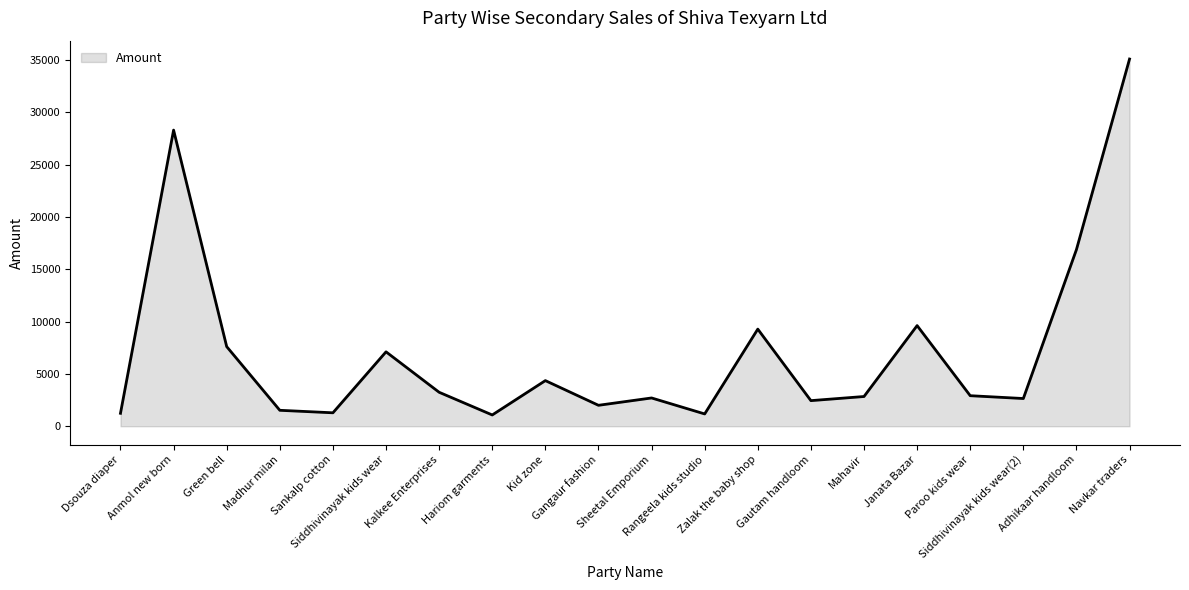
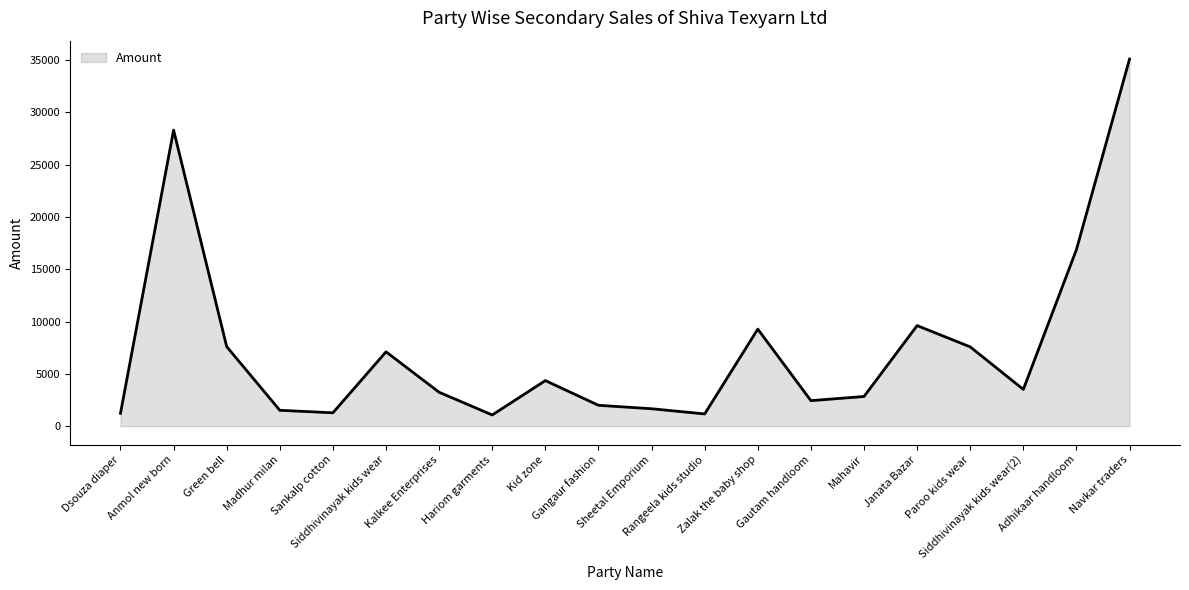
  {
    "Dsouza diaper": 1200,
    "Anmol new born": 28300,
    "Green bell": 7600,
    "Madhur milan": 1500,
    "Sankalp cotton": 1300,
    "Siddhivinayak kids wear": 7100,
    "Kalkee Enterprises": 3300,
    "Hariom garments": 1100,
    "Kid zone": 4400,
    "Gangaur fashion": 2000,
-   "Sheetal Emporium": 2700,
+   "Sheetal Emporium": 1700,
    "Rangeela kids studio": 1200,
    "Zalak the baby shop": 9300,
    "Gautam handloom": 2500,
    "Mahavir": 2800,
    "Janata Bazar": 9600,
-   "Paroo kids wear": 2900,
-   "Siddhivinayak kids wear(2)": 2700,
+   "Paroo kids wear": 7600,
+   "Siddhivinayak kids wear(2)": 3500,
    "Adhikaar handloom": 16900,
    "Navkar traders": 35100
  }
